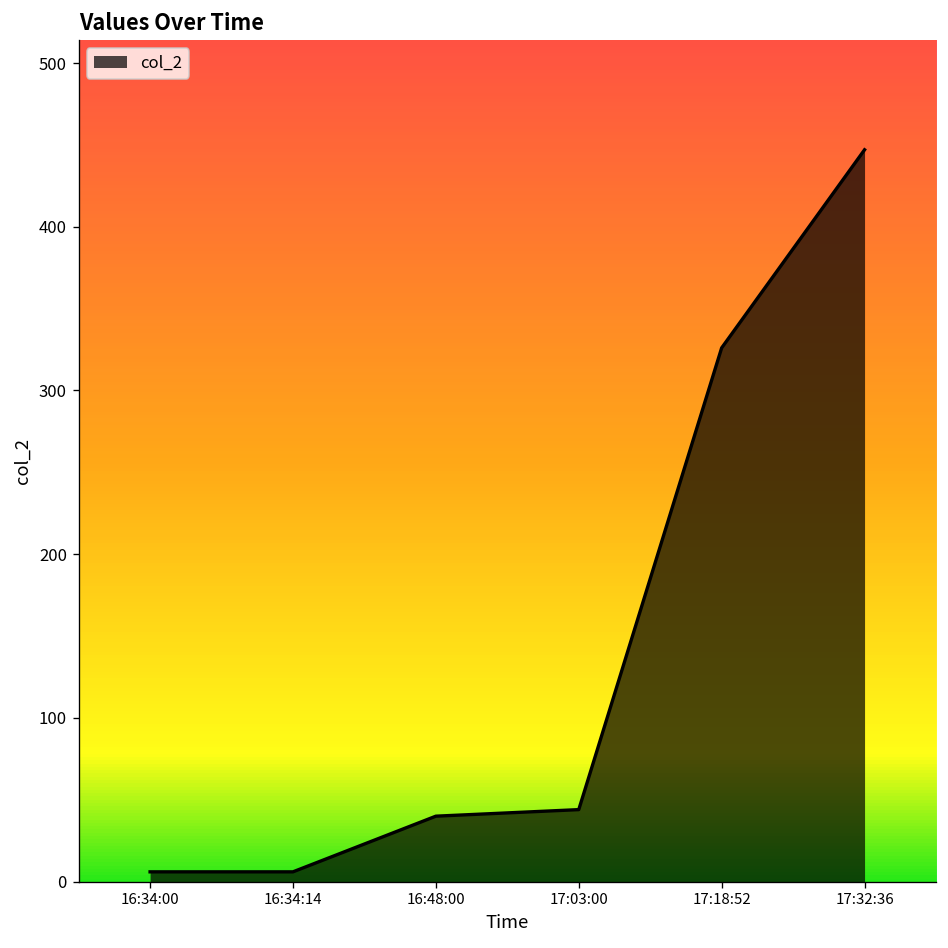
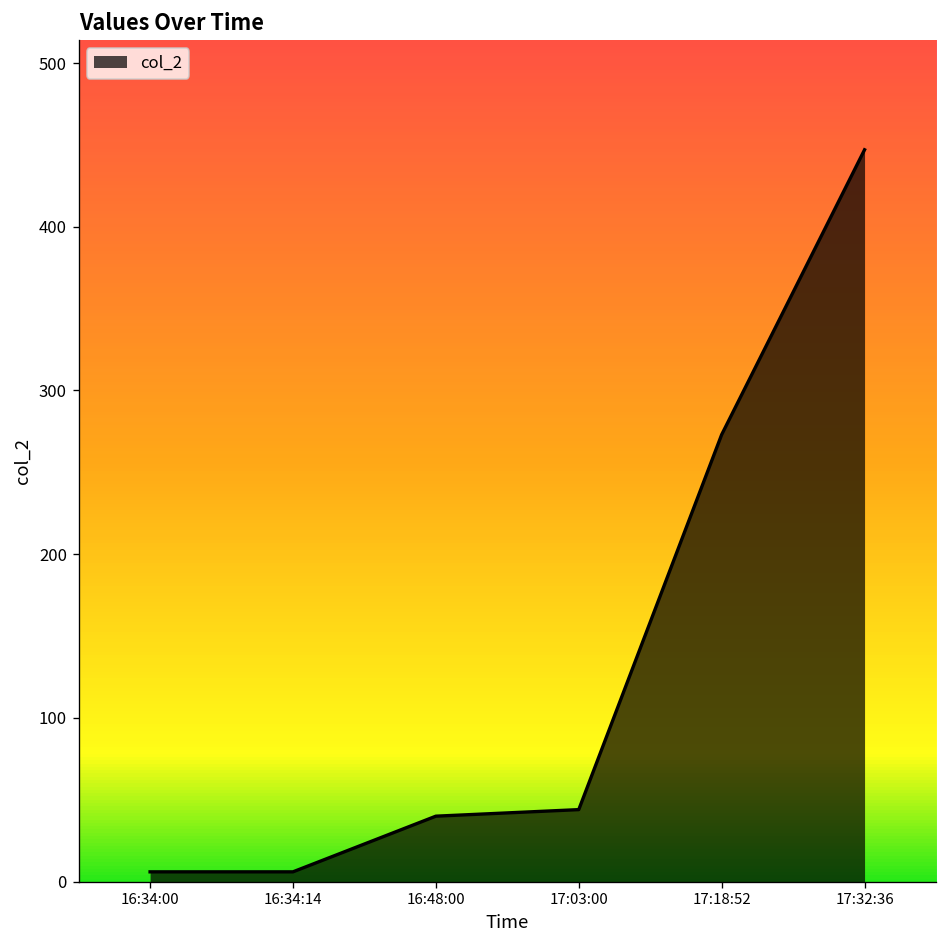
  {
    "16:34:00": 6,
    "16:34:14": 6,
    "16:48:00": 40,
    "17:03:00": 44,
-   "17:18:52": 326,
+   "17:18:52": 273,
    "17:32:36": 447
  }
